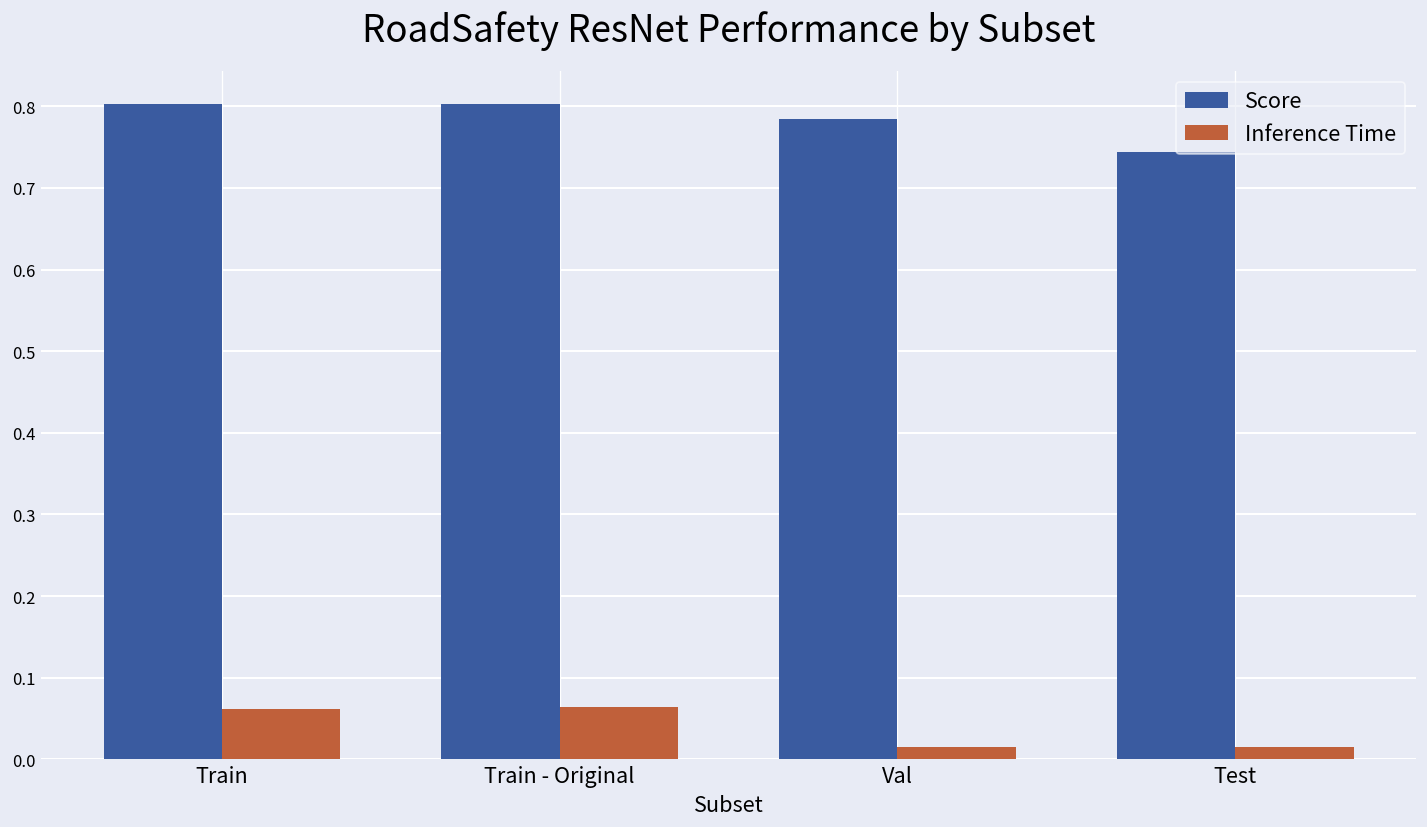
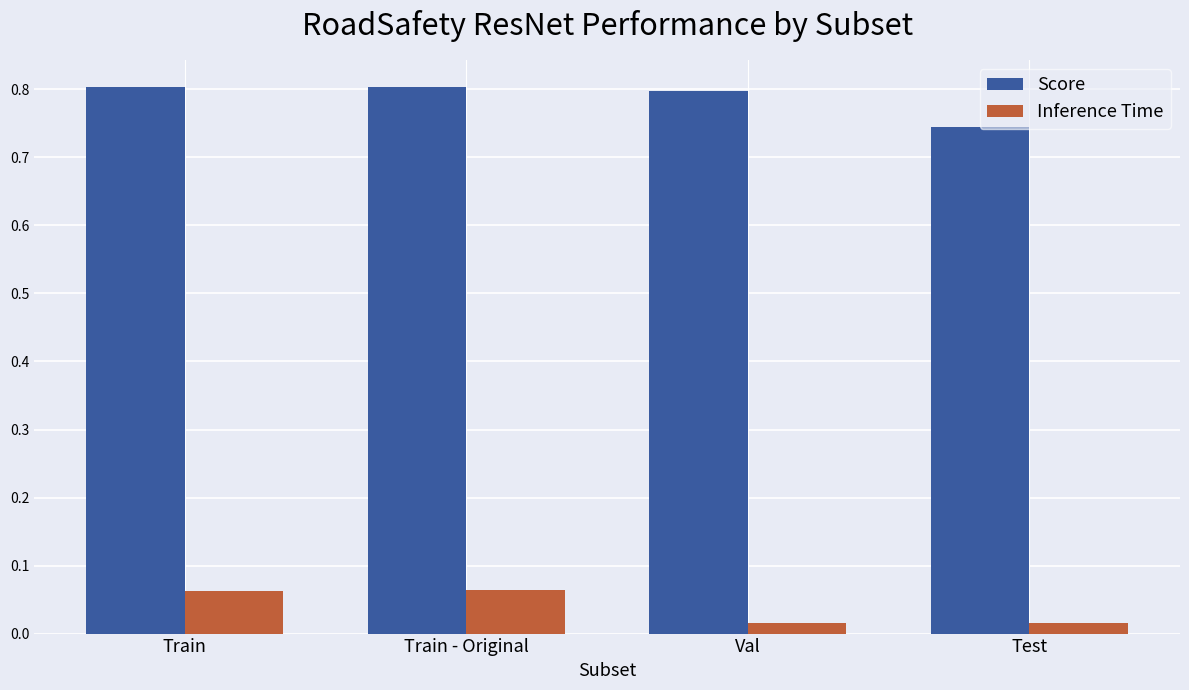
  {
    "Score": {
      "Train": 0.80,
      "Train - Original": 0.80,
-     "Val": 0.78
+     "Val": 0.80
    },
    "Inference Time": {
      "Train": 0.06,
      "Train - Original": 0.06,
      "Val": 0.02,
      "Test": 0.02
    }
  }
